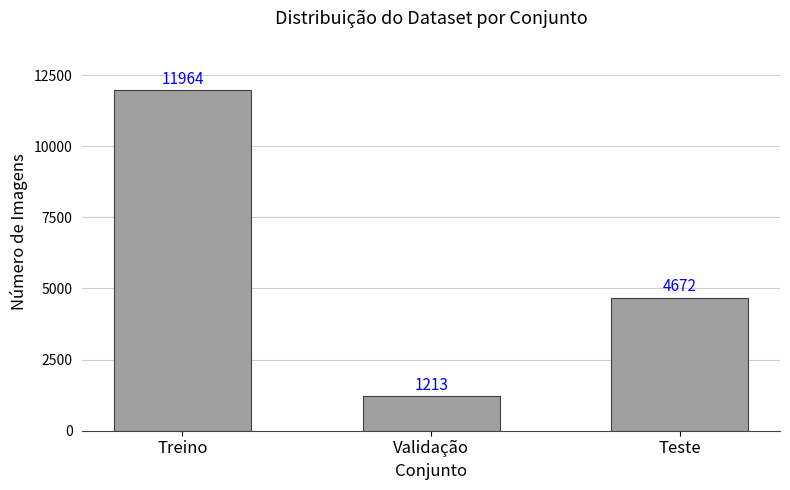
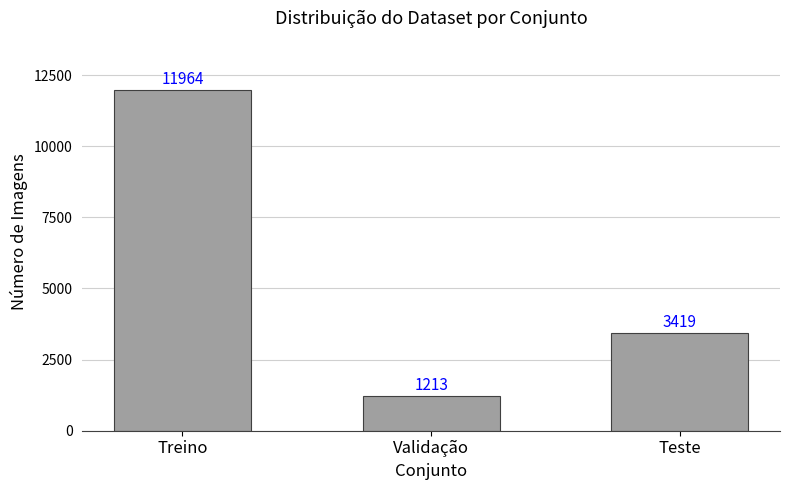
  {
    "Treino": 11964,
    "Validação": 1213,
-   "Teste": 4672
+   "Teste": 3419
  }
